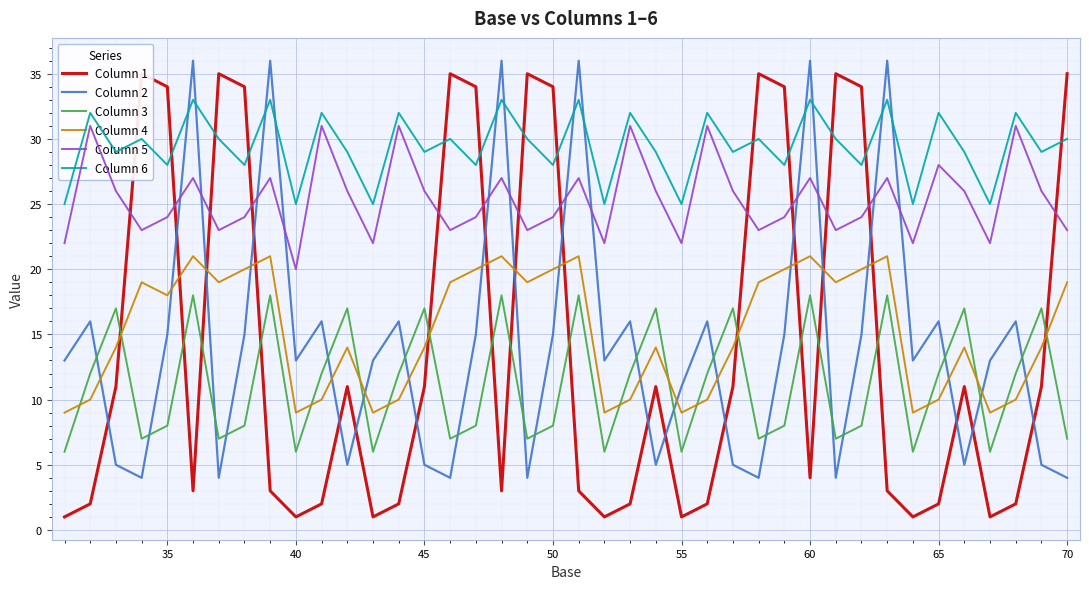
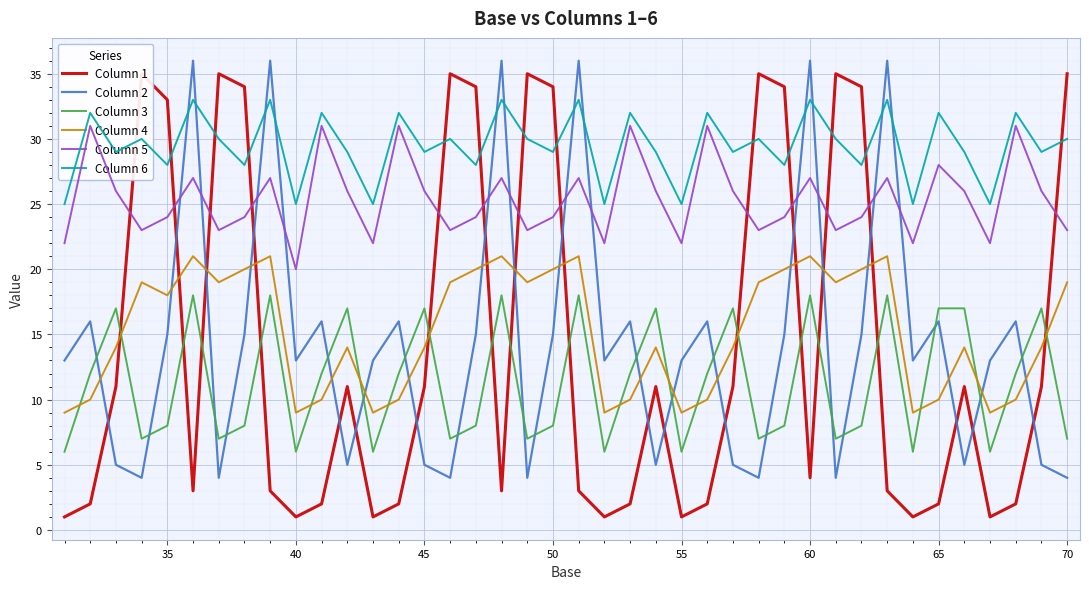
  {
    "Column 1": {
-     "35": 34,
+     "35": 33,
      "40": 1,
      "45": 11,
      "50": 34,
      "55": 1,
      "60": 4,
      "65": 2,
      "70": 35
    },
    "Column 2": {
      "35": 15,
      "40": 13,
      "45": 5,
      "50": 15,
-     "55": 11,
+     "55": 13,
      "60": 36,
      "65": 16,
      "70": 4
    },
    "Column 3": {
      "35": 8,
      "40": 6,
      "45": 17,
      "50": 8,
      "55": 6,
      "60": 18,
-     "65": 12,
+     "65": 17,
      "70": 7
    },
    "Column 4": {
      "35": 18,
      "40": 9,
      "45": 14,
      "50": 20,
      "55": 9,
      "60": 21,
      "65": 10,
      "70": 19
    },
    "Column 5": {
      "35": 24,
      "40": 20,
      "45": 26,
      "50": 24,
      "55": 22,
      "60": 27,
      "65": 28,
      "70": 23
    },
    "Column 6": {
      "35": 28,
      "40": 25,
      "45": 29,
-     "50": 28,
+     "50": 29,
      "55": 25,
      "60": 33,
      "65": 32,
      "70": 30
    }
  }
